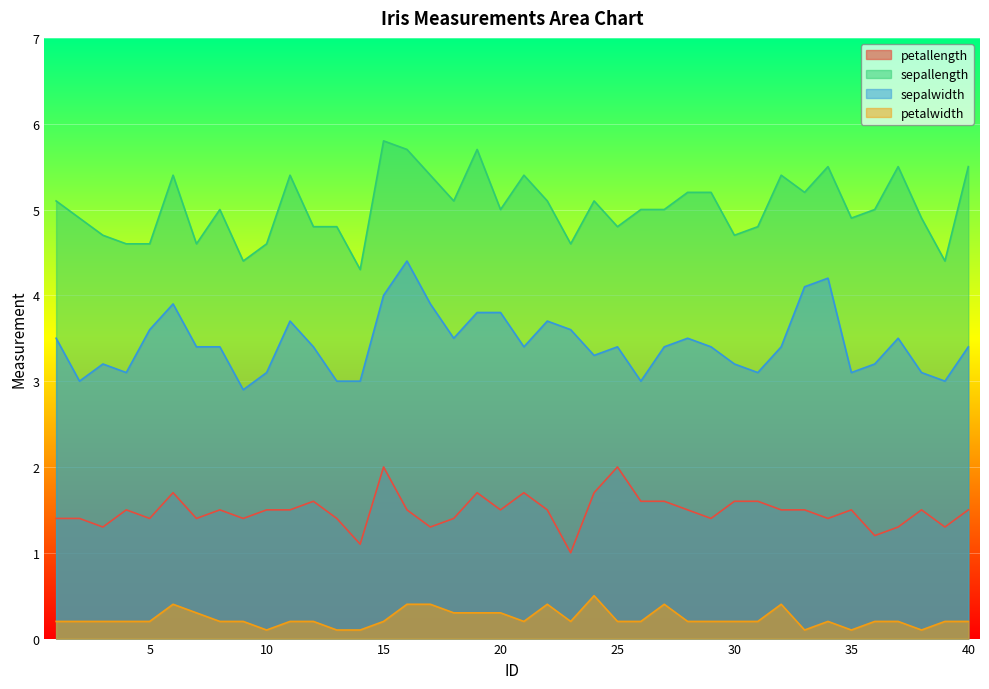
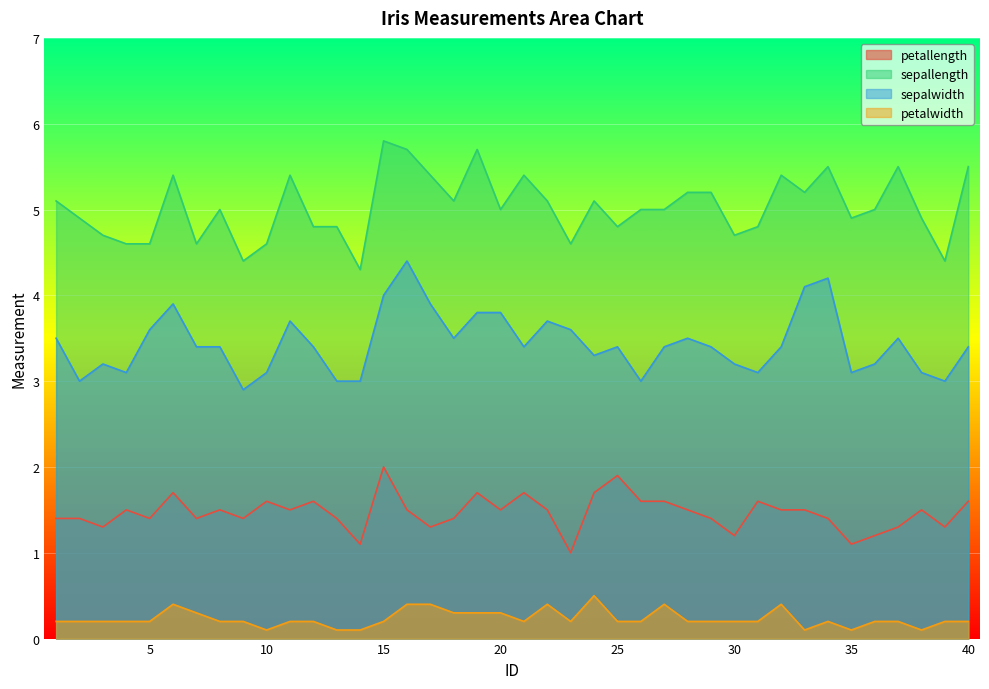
  {
    "petallength": {
      "5": 1.4,
-     "10": 1.5,
+     "10": 1.6,
      "15": 2.0,
      "20": 1.5,
-     "25": 2.0,
-     "30": 1.6,
-     "35": 1.5,
-     "40": 1.5
+     "25": 1.9,
+     "30": 1.2,
+     "35": 1.1,
+     "40": 1.6
    },
    "sepallength": {
      "5": 4.6,
      "10": 4.6,
      "15": 5.8,
      "20": 5.0,
      "25": 4.8,
      "30": 4.7,
      "35": 4.9,
      "40": 5.5
    },
    "sepalwidth": {
      "5": 3.6,
      "10": 3.1,
      "15": 4.0,
      "20": 3.8,
      "25": 3.4,
      "30": 3.2,
      "35": 3.1,
      "40": 3.4
    },
    "petalwidth": {
      "5": 0.2,
      "10": 0.1,
      "15": 0.2,
      "20": 0.3,
      "25": 0.2,
      "30": 0.2,
      "35": 0.1,
      "40": 0.2
    }
  }
